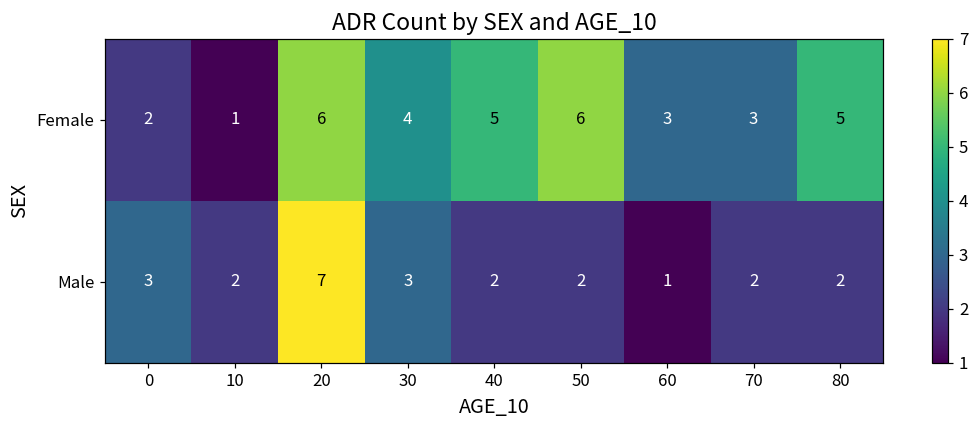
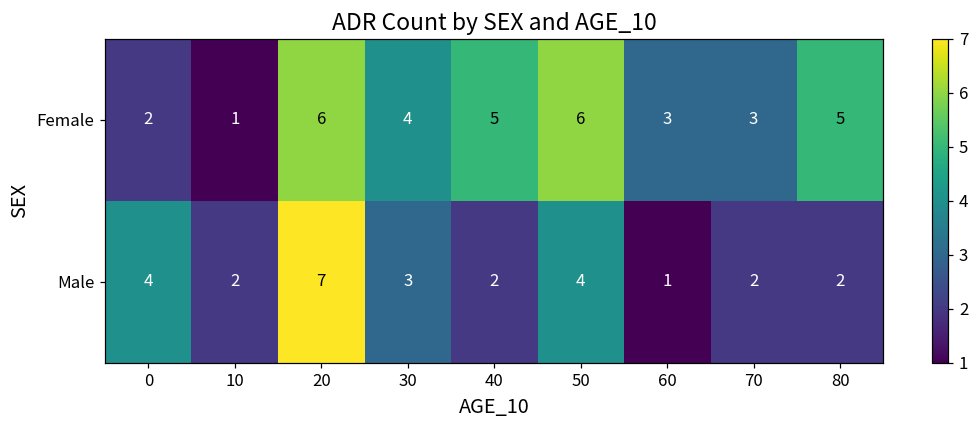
  {
    "Female": {
      "0": 2,
      "10": 1,
      "20": 6,
      "30": 4,
      "40": 5,
      "50": 6,
      "60": 3,
      "70": 3,
      "80": 5
    },
    "Male": {
-     "0": 3,
+     "0": 4,
      "10": 2,
      "20": 7,
      "30": 3,
      "40": 2,
-     "50": 2,
+     "50": 4,
      "60": 1,
      "70": 2,
      "80": 2
    }
  }
